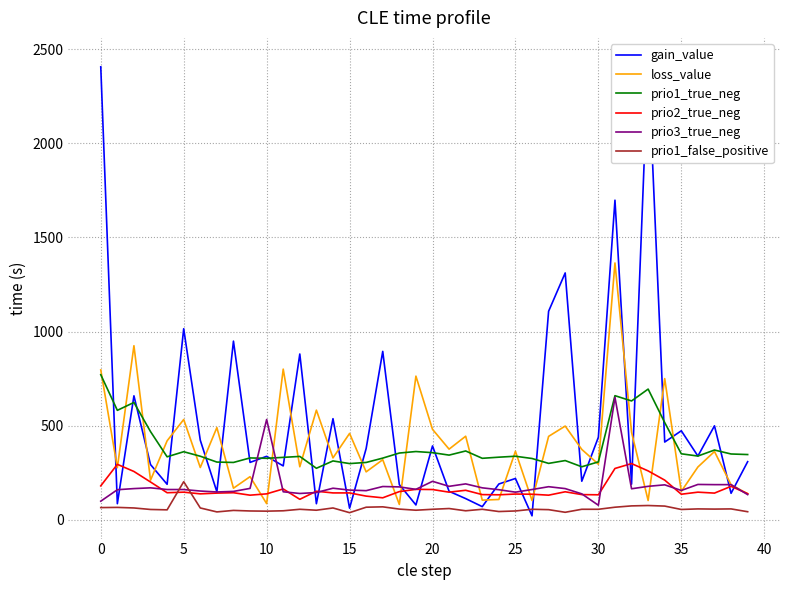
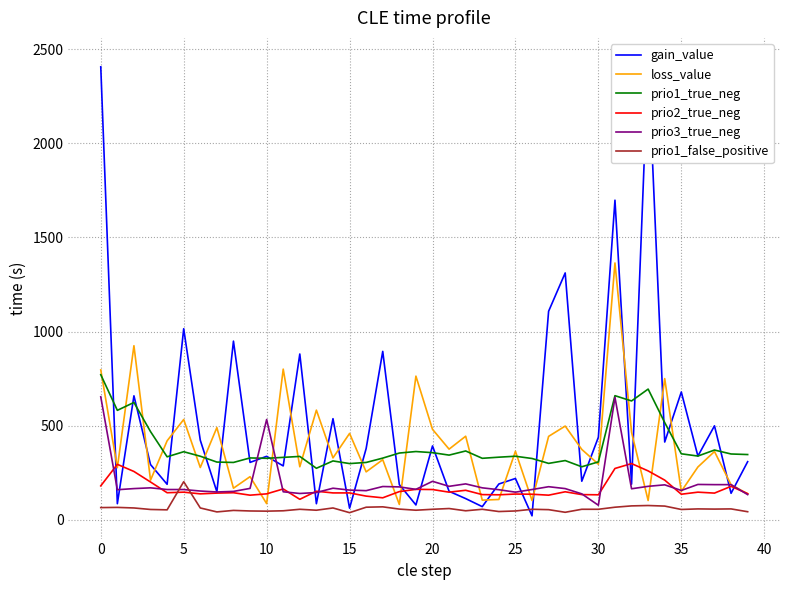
  {
    "gain_value": {
      "0": 2410,
      "5": 1010,
      "15": 60,
      "20": 390,
      "25": 220,
      "30": 440,
-     "35": 470
+     "35": 680
    },
    "loss_value": {
      "0": 800,
      "5": 530,
      "10": 90,
      "15": 460,
      "20": 480,
      "25": 360
    },
    "prio1_true_neg": {
      "0": 770,
      "5": 360,
      "15": 300,
      "20": 360,
      "25": 340,
      "35": 350
    },
    "prio2_true_neg": {
      "0": 180,
      "5": 150,
      "10": 140,
      "15": 140,
      "20": 160,
      "30": 130,
      "35": 140
    },
    "prio3_true_neg": {
-     "0": 100,
+     "0": 650,
      "5": 160,
      "10": 530,
      "15": 160,
      "20": 200,
      "30": 80
    },
    "prio1_false_positive": {
      "0": 60,
      "5": 200,
      "10": 50,
      "15": 40,
      "20": 60,
      "25": 50,
      "30": 60,
      "35": 50
    }
  }
